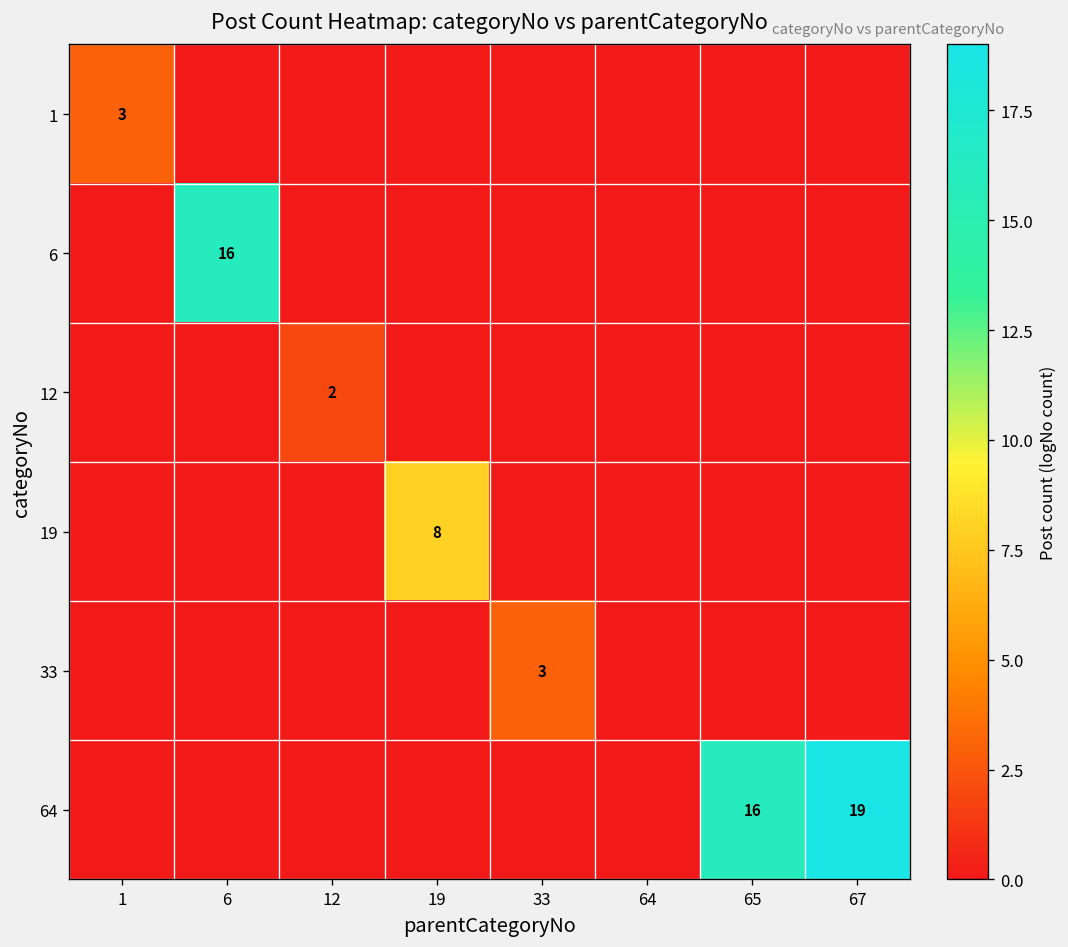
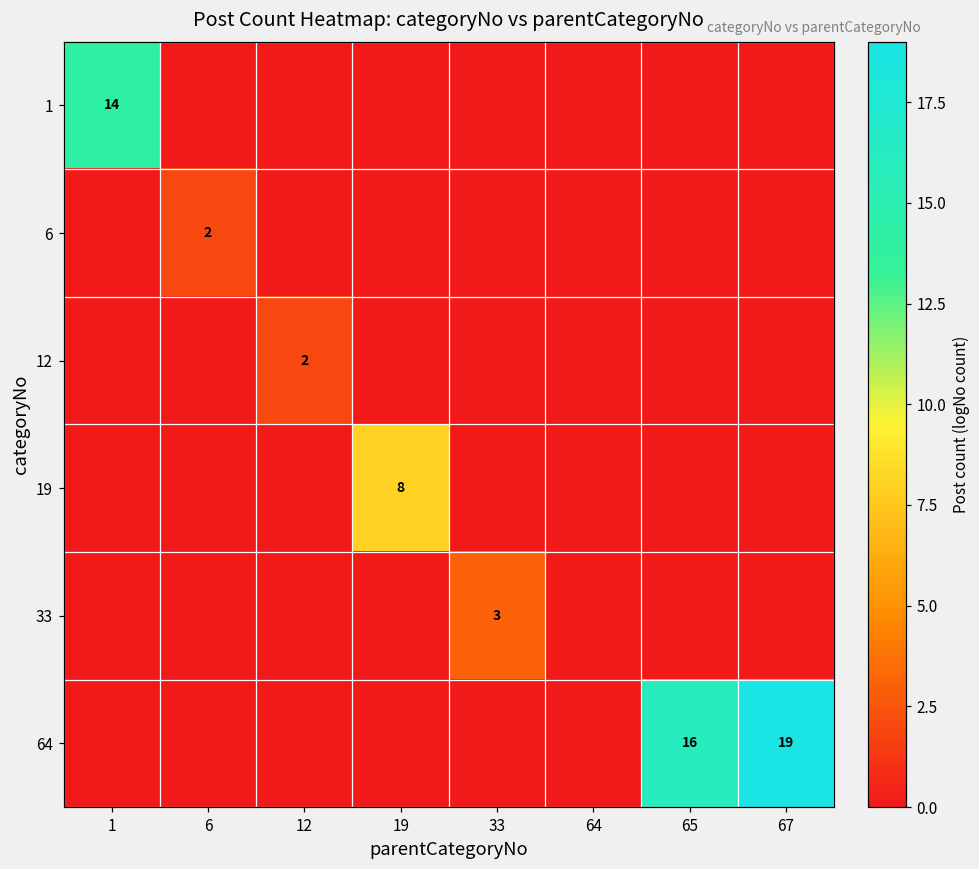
  {
    "1": {
-     "1": 3
+     "1": 14
    },
    "6": {
-     "6": 16
+     "6": 2
    },
    "12": {
      "12": 2
    },
    "19": {
      "19": 8
    },
    "33": {
      "33": 3
    },
    "64": {
      "65": 16,
      "67": 19
    }
  }
